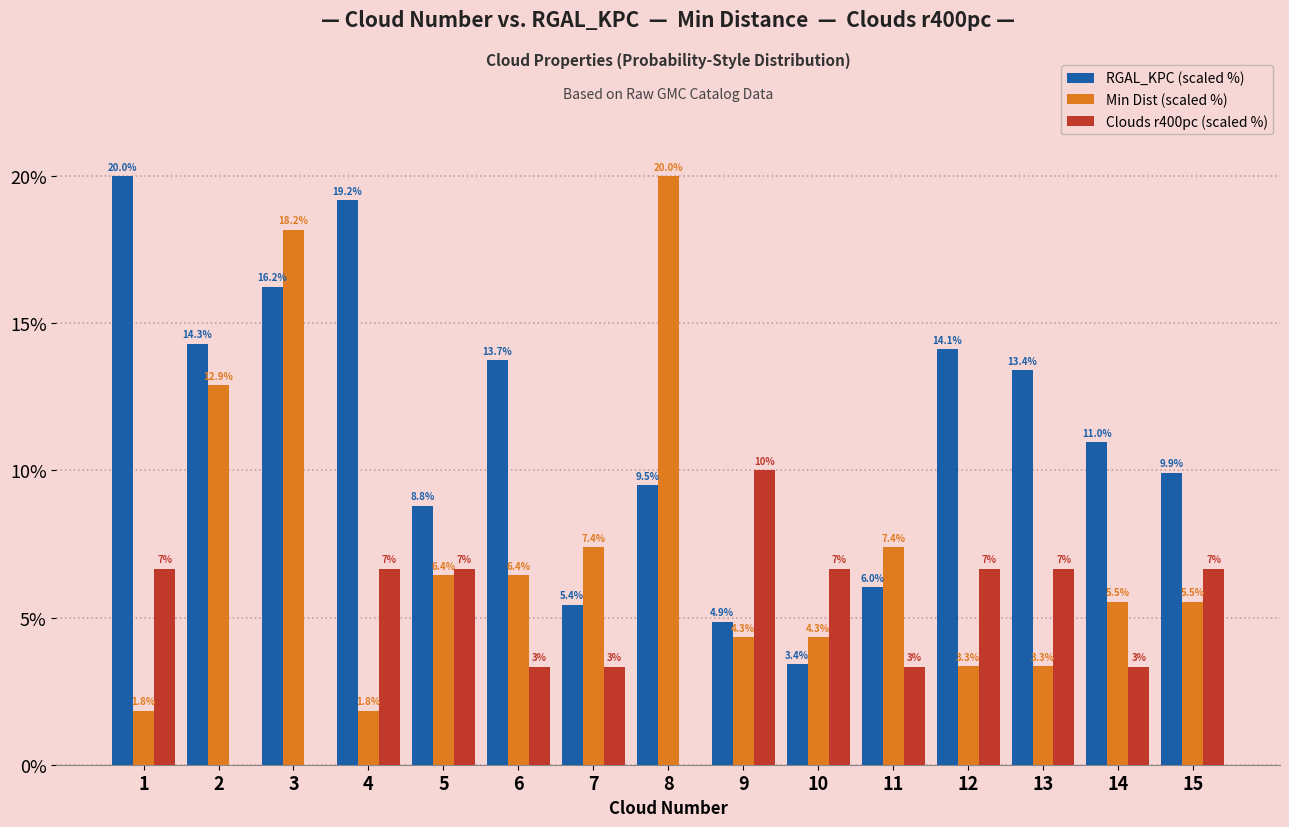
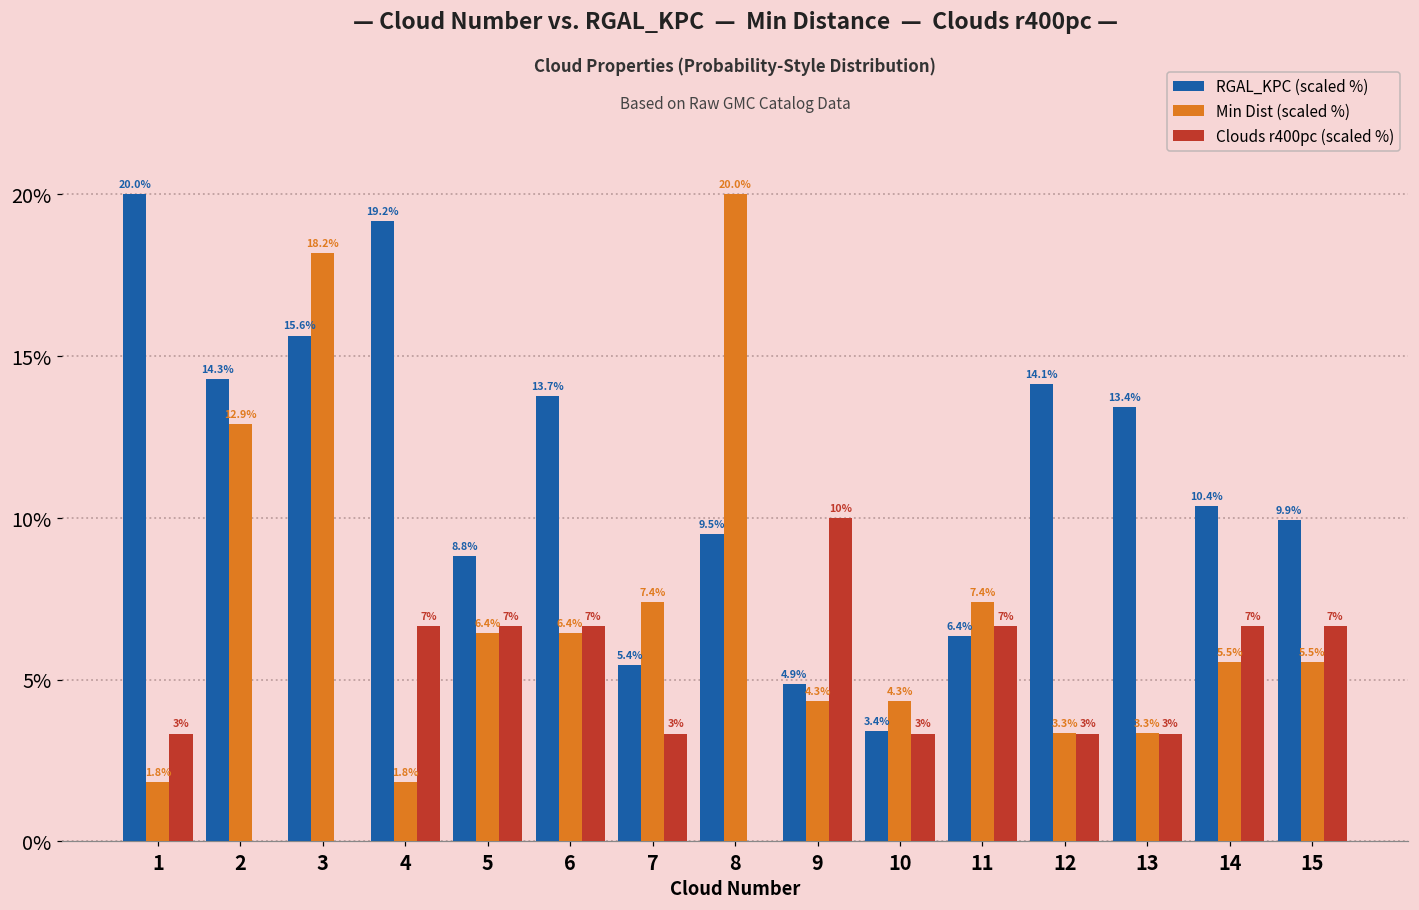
  {
    "RGAL_KPC (scaled %)": {
      "1": "20.0%",
      "2": "14.3%",
-     "3": "16.2%",
+     "3": "15.6%",
      "4": "19.2%",
      "5": "8.8%",
      "6": "13.7%",
      "7": "5.4%",
      "8": "9.5%",
      "9": "4.9%",
      "10": "3.4%",
-     "11": "6.0%",
+     "11": "6.4%",
      "12": "14.1%",
      "13": "13.4%",
-     "14": "11.0%",
+     "14": "10.4%",
      "15": "9.9%"
    },
    "Min Dist (scaled %)": {
      "1": "1.8%",
      "2": "12.9%",
      "3": "18.2%",
      "4": "1.8%",
      "5": "6.4%",
      "6": "6.4%",
      "7": "7.4%",
      "8": "20.0%",
      "9": "4.3%",
      "10": "4.3%",
      "11": "7.4%",
      "12": "3.3%",
      "13": "3.3%",
      "14": "5.5%",
      "15": "5.5%"
    },
    "Clouds r400pc (scaled %)": {
-     "1": "7%",
+     "1": "3%",
      "4": "7%",
      "5": "7%",
-     "6": "3%",
+     "6": "7%",
      "7": "3%",
      "9": "10%",
-     "10": "7%",
-     "11": "3%",
-     "12": "7%",
-     "13": "7%",
-     "14": "3%",
+     "10": "3%",
+     "11": "7%",
+     "12": "3%",
+     "13": "3%",
+     "14": "7%",
      "15": "7%"
    }
  }
